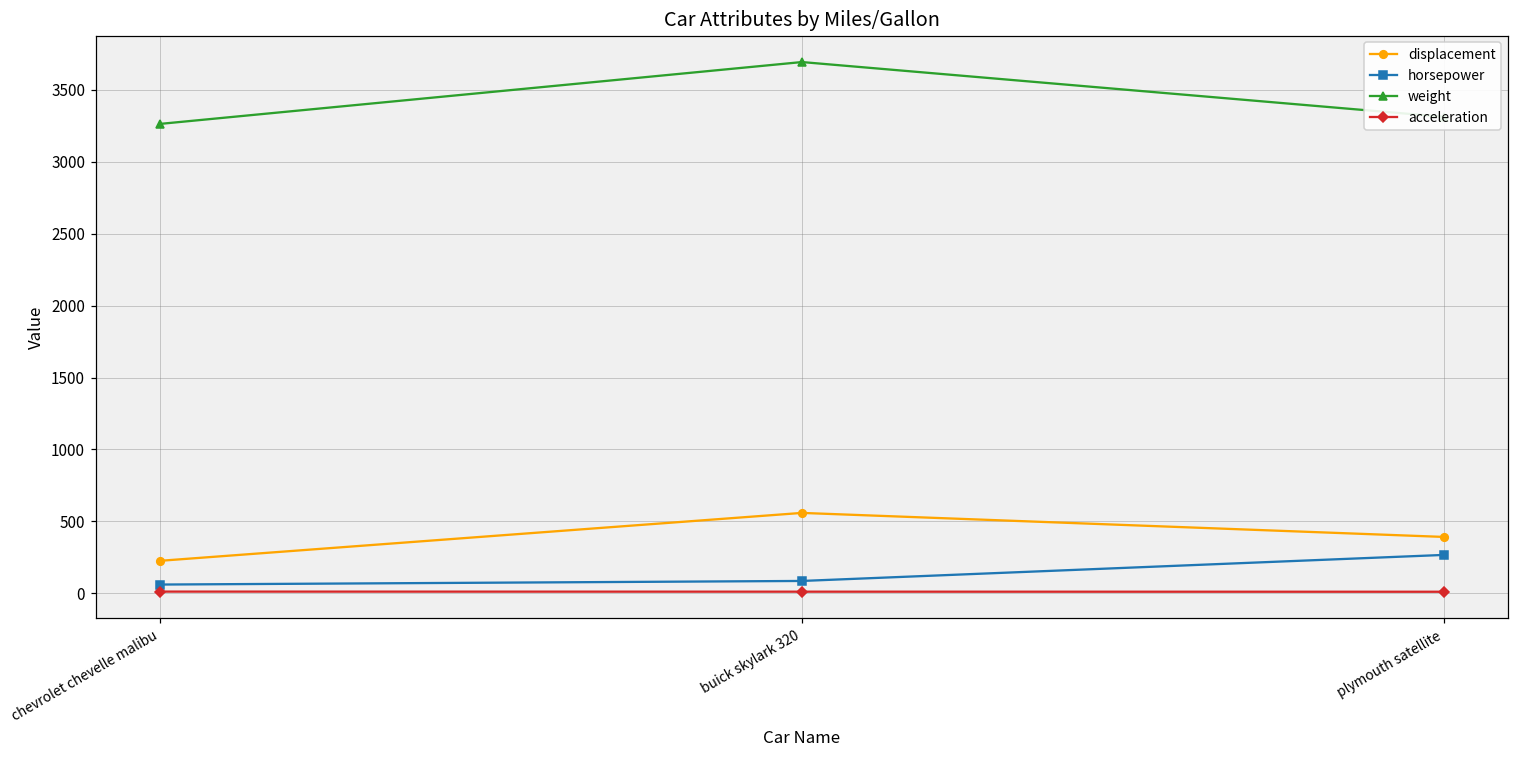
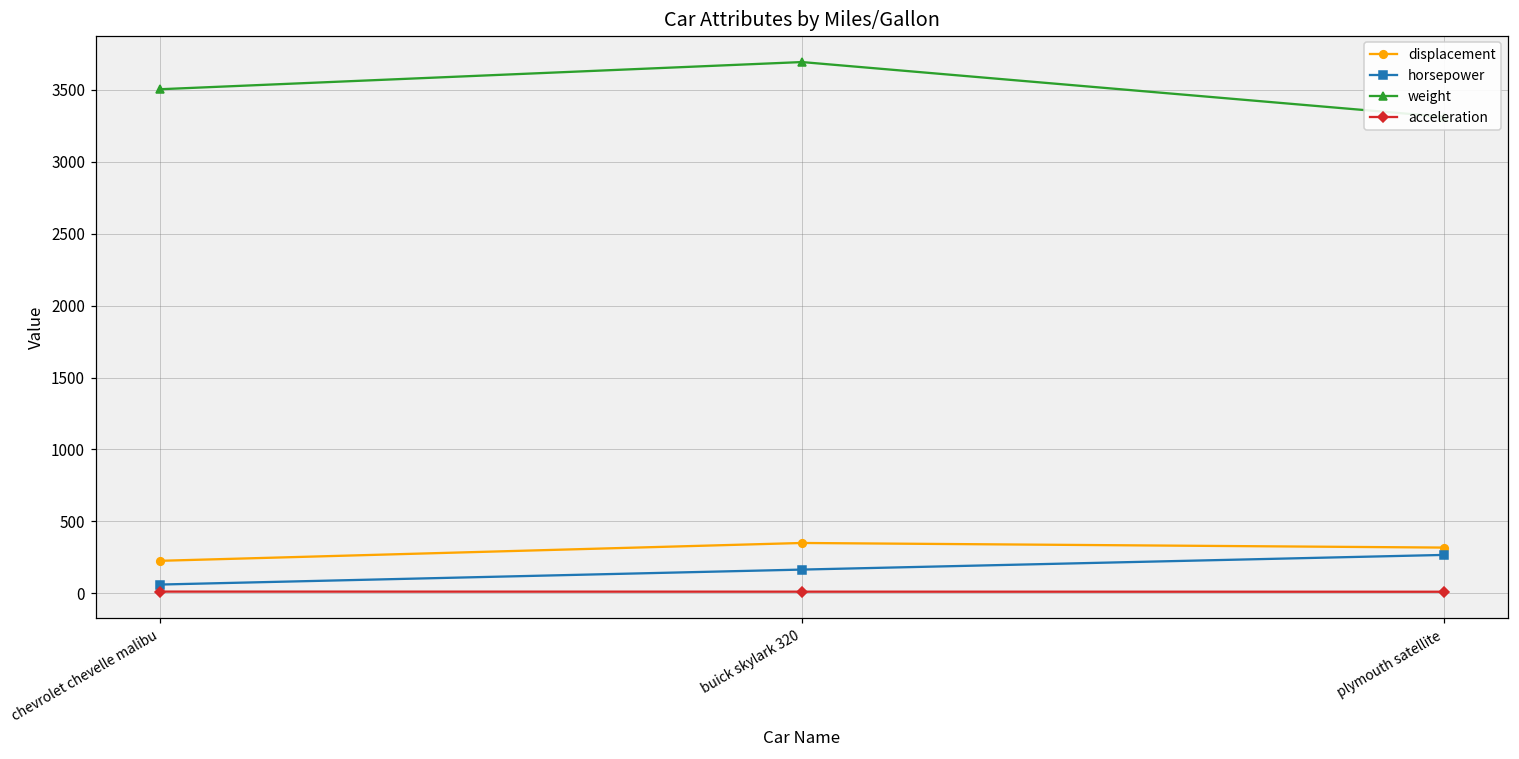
  {
    "displacement": {
      "chevrolet chevelle malibu": 230,
-     "buick skylark 320": 560,
-     "plymouth satellite": 390
+     "buick skylark 320": 350,
+     "plymouth satellite": 320
    },
    "horsepower": {
      "chevrolet chevelle malibu": 60,
-     "buick skylark 320": 90,
+     "buick skylark 320": 170,
      "plymouth satellite": 270
    },
    "weight": {
-     "chevrolet chevelle malibu": 3260,
+     "chevrolet chevelle malibu": 3500,
      "buick skylark 320": 3690
    },
    "acceleration": {
      "chevrolet chevelle malibu": 10,
      "buick skylark 320": 10,
      "plymouth satellite": 10
    }
  }
